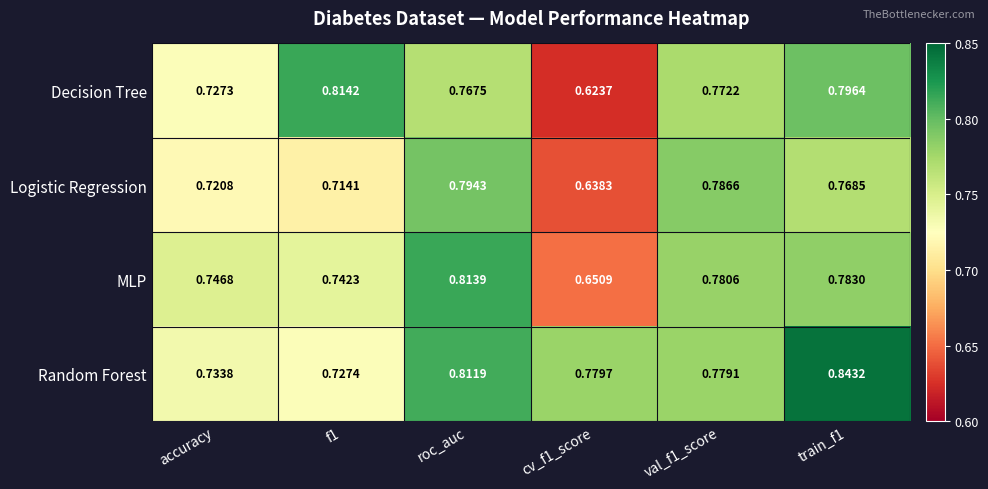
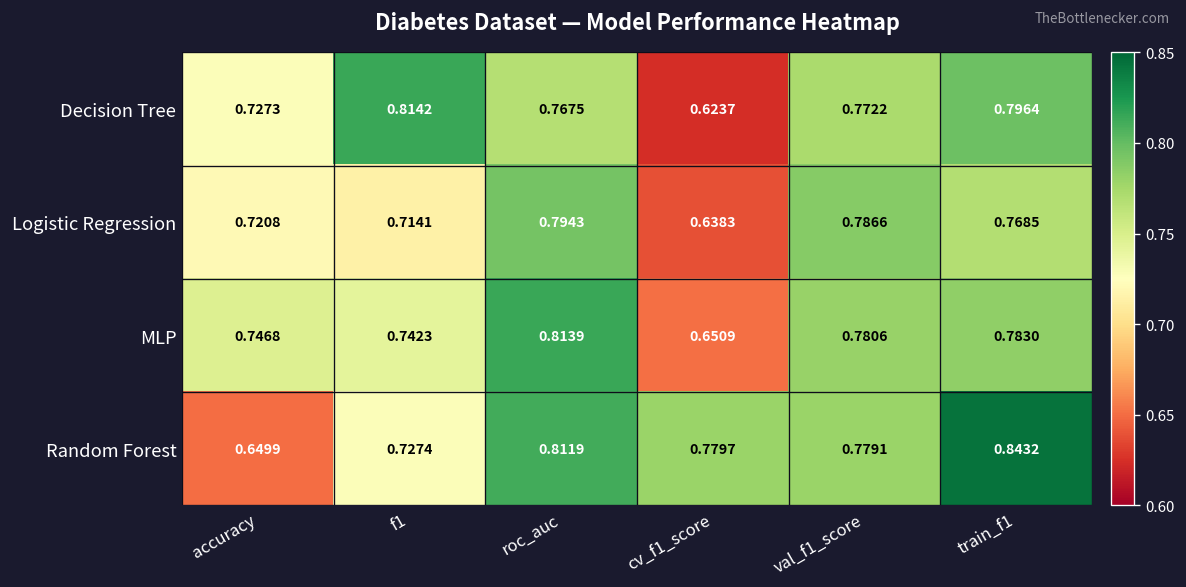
  {
    "Decision Tree": {
      "accuracy": 0.7273,
      "f1": 0.8142,
      "roc_auc": 0.7675,
      "cv_f1_score": 0.6237,
      "val_f1_score": 0.7722,
      "train_f1": 0.7964
    },
    "Logistic Regression": {
      "accuracy": 0.7208,
      "f1": 0.7141,
      "roc_auc": 0.7943,
      "cv_f1_score": 0.6383,
      "val_f1_score": 0.7866,
      "train_f1": 0.7685
    },
    "MLP": {
      "accuracy": 0.7468,
      "f1": 0.7423,
      "roc_auc": 0.8139,
      "cv_f1_score": 0.6509,
      "val_f1_score": 0.7806,
      "train_f1": 0.7830
    },
    "Random Forest": {
-     "accuracy": 0.7338,
+     "accuracy": 0.6499,
      "f1": 0.7274,
      "roc_auc": 0.8119,
      "cv_f1_score": 0.7797,
      "val_f1_score": 0.7791,
      "train_f1": 0.8432
    }
  }
